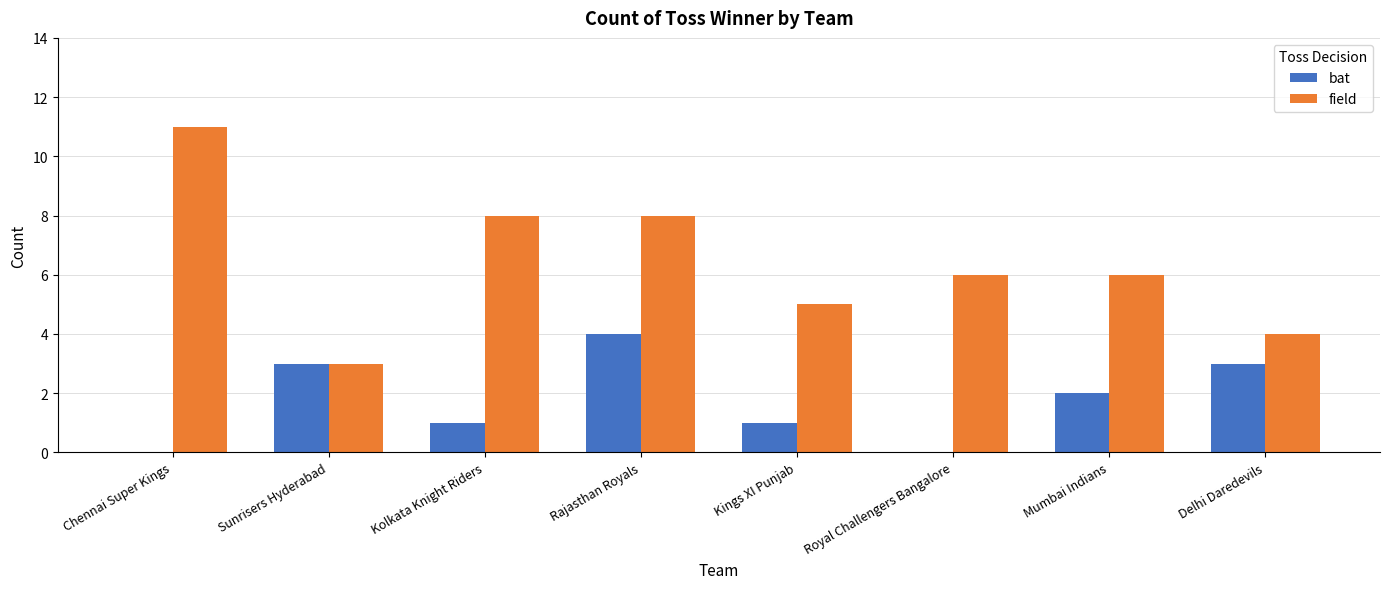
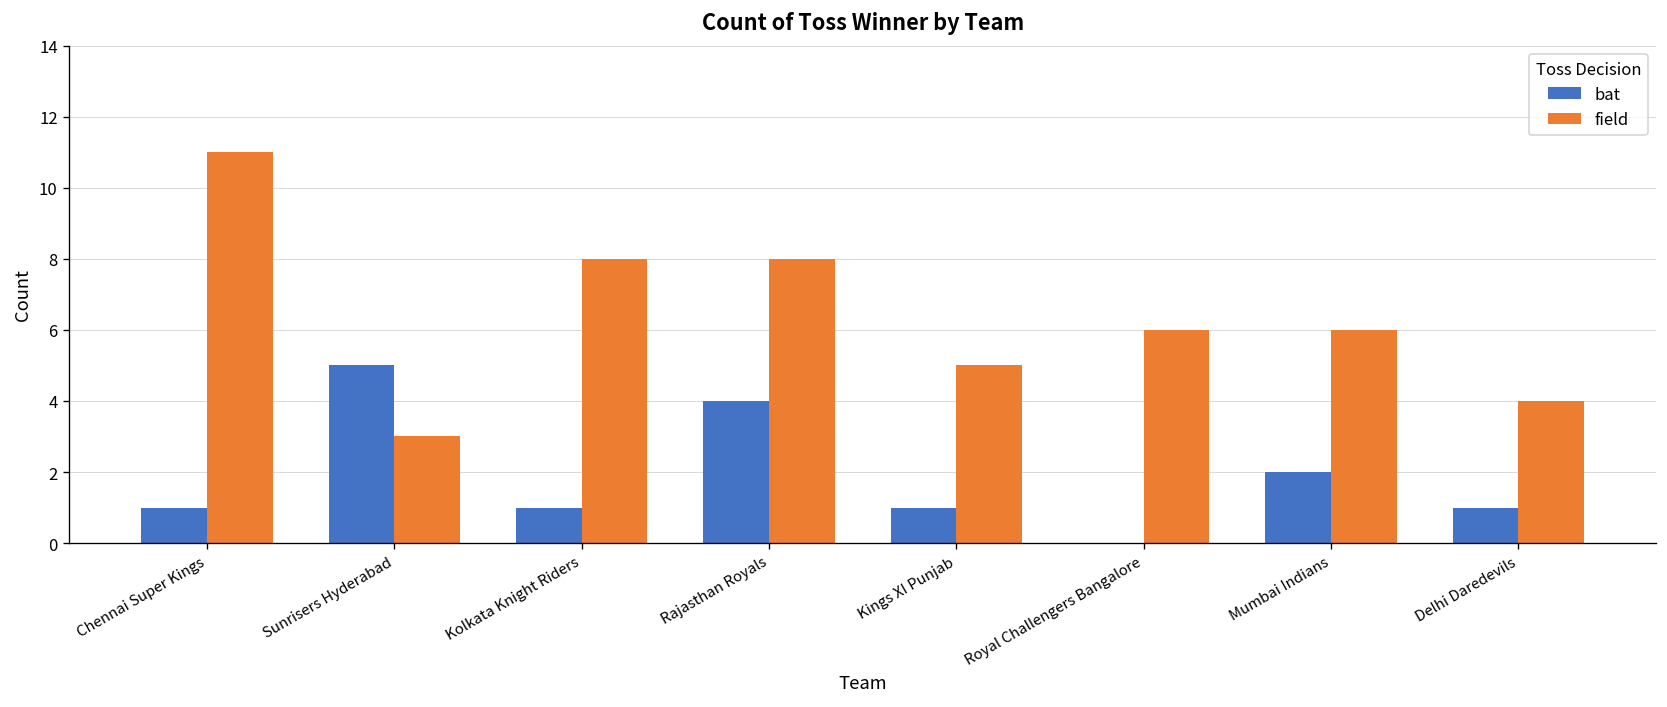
  {
    "bat": {
-     "Chennai Super Kings": 0,
-     "Sunrisers Hyderabad": 3,
+     "Chennai Super Kings": 1,
+     "Sunrisers Hyderabad": 5,
      "Kolkata Knight Riders": 1,
      "Rajasthan Royals": 4,
      "Kings XI Punjab": 1,
      "Royal Challengers Bangalore": 0,
      "Mumbai Indians": 2,
-     "Delhi Daredevils": 3
+     "Delhi Daredevils": 1
    },
    "field": {
      "Chennai Super Kings": 11,
      "Sunrisers Hyderabad": 3,
      "Kolkata Knight Riders": 8,
      "Rajasthan Royals": 8,
      "Kings XI Punjab": 5,
      "Royal Challengers Bangalore": 6,
      "Mumbai Indians": 6,
      "Delhi Daredevils": 4
    }
  }
